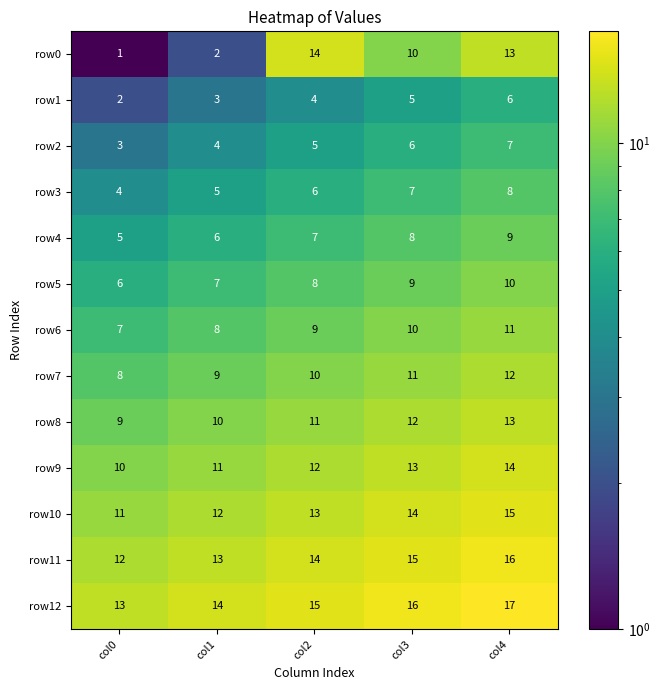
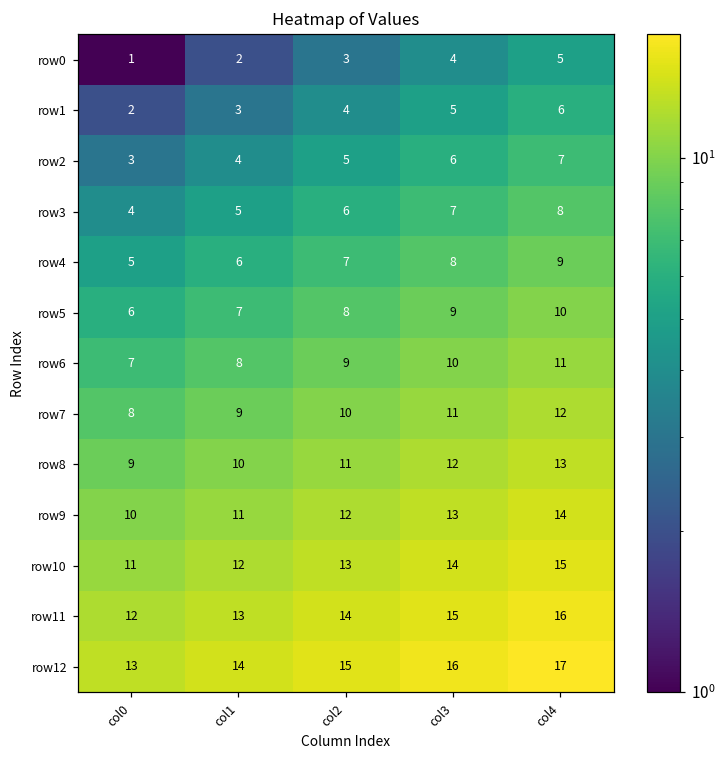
  {
    "row0": {
      "col0": 1,
      "col1": 2,
-     "col2": 14,
-     "col3": 10,
-     "col4": 13
+     "col2": 3,
+     "col3": 4,
+     "col4": 5
    },
    "row1": {
      "col0": 2,
      "col1": 3,
      "col2": 4,
      "col3": 5,
      "col4": 6
    },
    "row2": {
      "col0": 3,
      "col1": 4,
      "col2": 5,
      "col3": 6,
      "col4": 7
    },
    "row3": {
      "col0": 4,
      "col1": 5,
      "col2": 6,
      "col3": 7,
      "col4": 8
    },
    "row4": {
      "col0": 5,
      "col1": 6,
      "col2": 7,
      "col3": 8,
      "col4": 9
    },
    "row5": {
      "col0": 6,
      "col1": 7,
      "col2": 8,
      "col3": 9,
      "col4": 10
    },
    "row6": {
      "col0": 7,
      "col1": 8,
      "col2": 9,
      "col3": 10,
      "col4": 11
    },
    "row7": {
      "col0": 8,
      "col1": 9,
      "col2": 10,
      "col3": 11,
      "col4": 12
    },
    "row8": {
      "col0": 9,
      "col1": 10,
      "col2": 11,
      "col3": 12,
      "col4": 13
    },
    "row9": {
      "col0": 10,
      "col1": 11,
      "col2": 12,
      "col3": 13,
      "col4": 14
    },
    "row10": {
      "col0": 11,
      "col1": 12,
      "col2": 13,
      "col3": 14,
      "col4": 15
    },
    "row11": {
      "col0": 12,
      "col1": 13,
      "col2": 14,
      "col3": 15,
      "col4": 16
    },
    "row12": {
      "col0": 13,
      "col1": 14,
      "col2": 15,
      "col3": 16,
      "col4": 17
    }
  }
